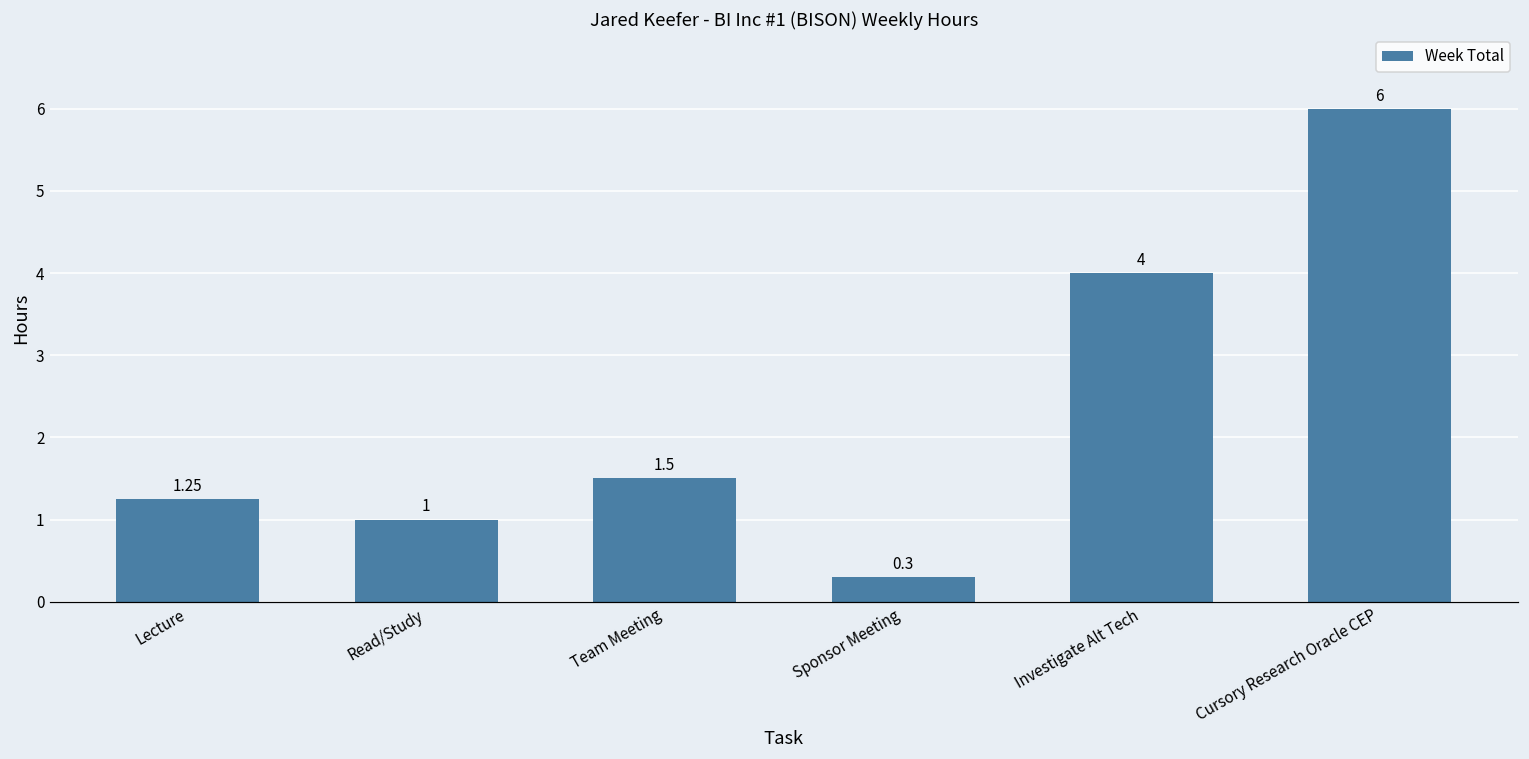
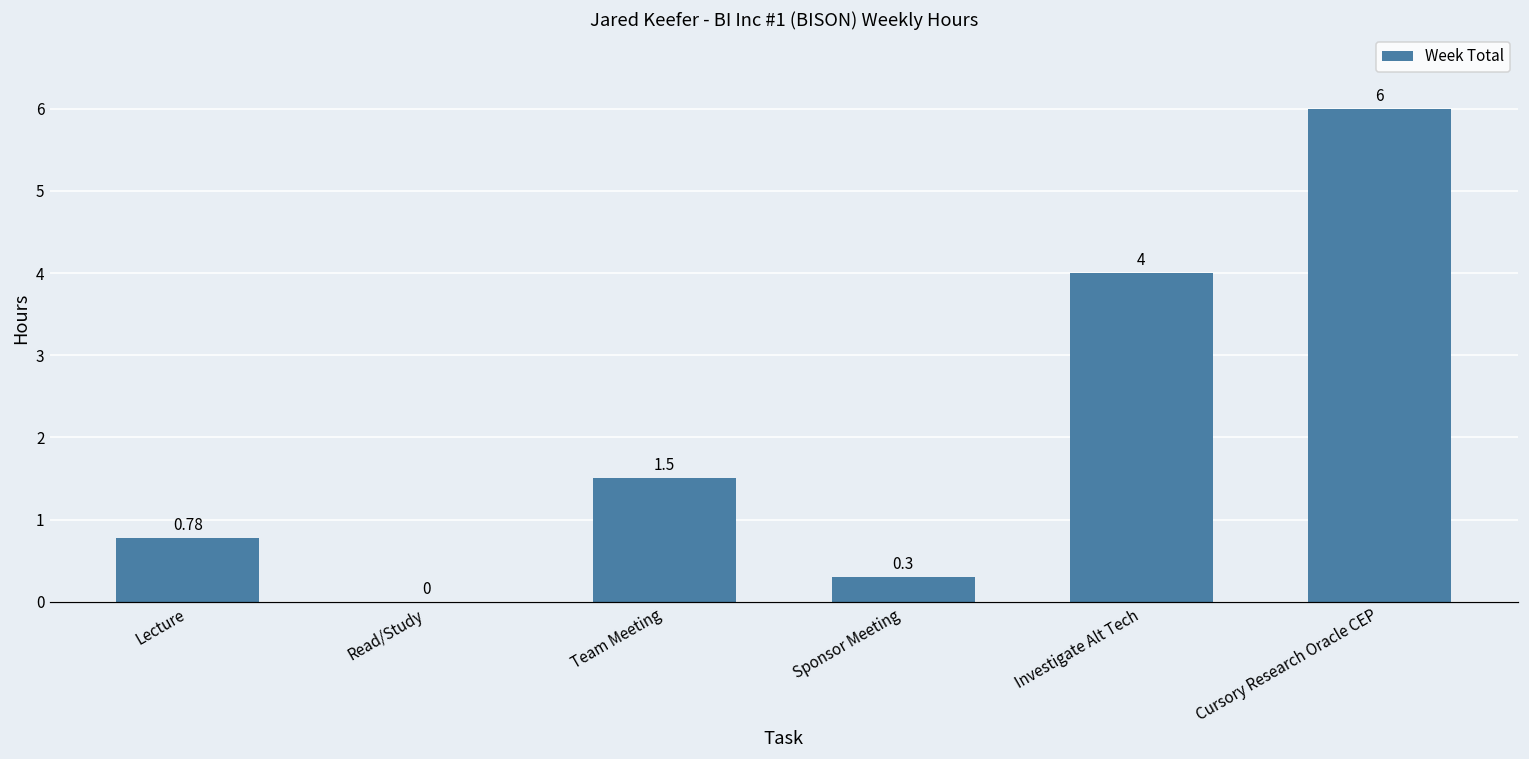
  {
-   "Lecture": 1.25,
-   "Read/Study": 1,
+   "Lecture": 0.78,
+   "Read/Study": 0,
    "Team Meeting": 1.5,
    "Sponsor Meeting": 0.3,
    "Investigate Alt Tech": 4,
    "Cursory Research Oracle CEP": 6
  }
